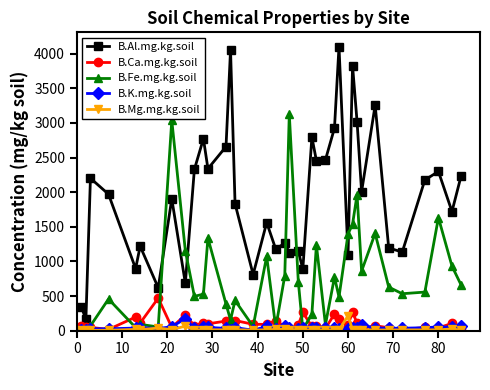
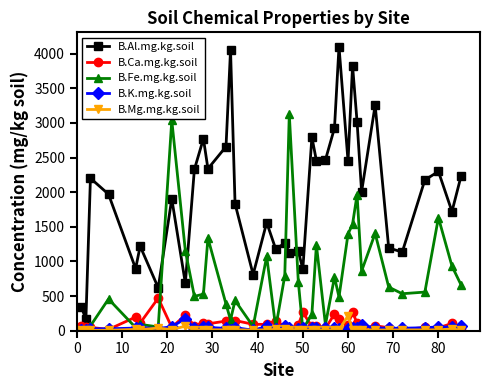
  {
    "B.Al.mg.kg.soil": {
      "50": 900,
-     "60": 1100,
+     "60": 2400,
      "80": 2300
    },
    "B.Ca.mg.kg.soil": {
      "50": 300,
      "60": 100
    },
    "B.Fe.mg.kg.soil": {
      "60": 1400,
      "80": 1600
    },
    "B.K.mg.kg.soil": {
      "60": 0
    },
    "B.Mg.mg.kg.soil": {
      "60": 200
    }
  }
